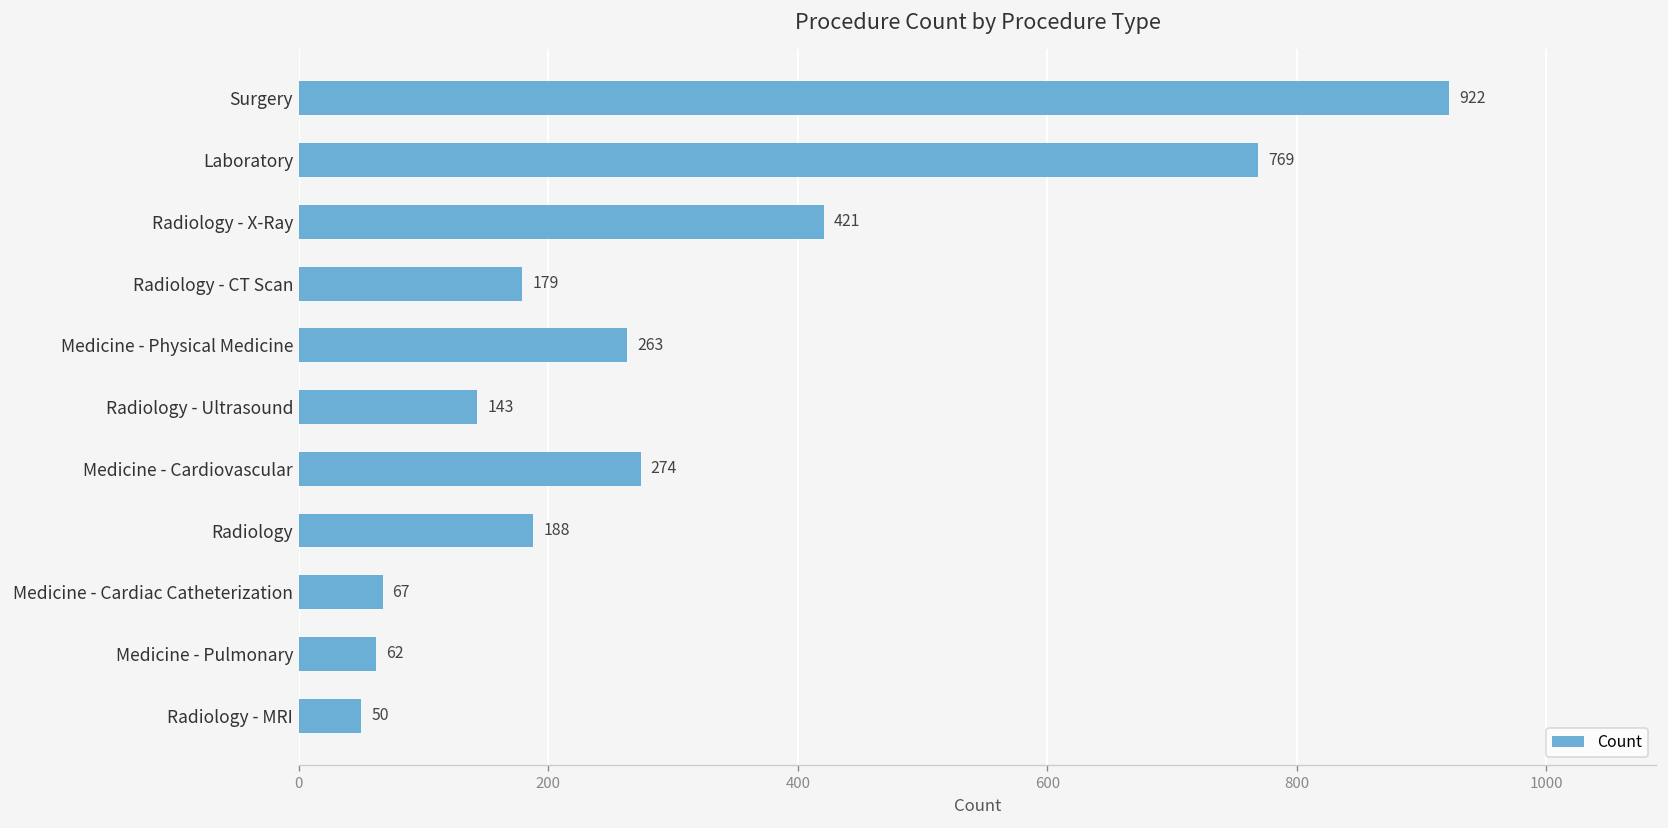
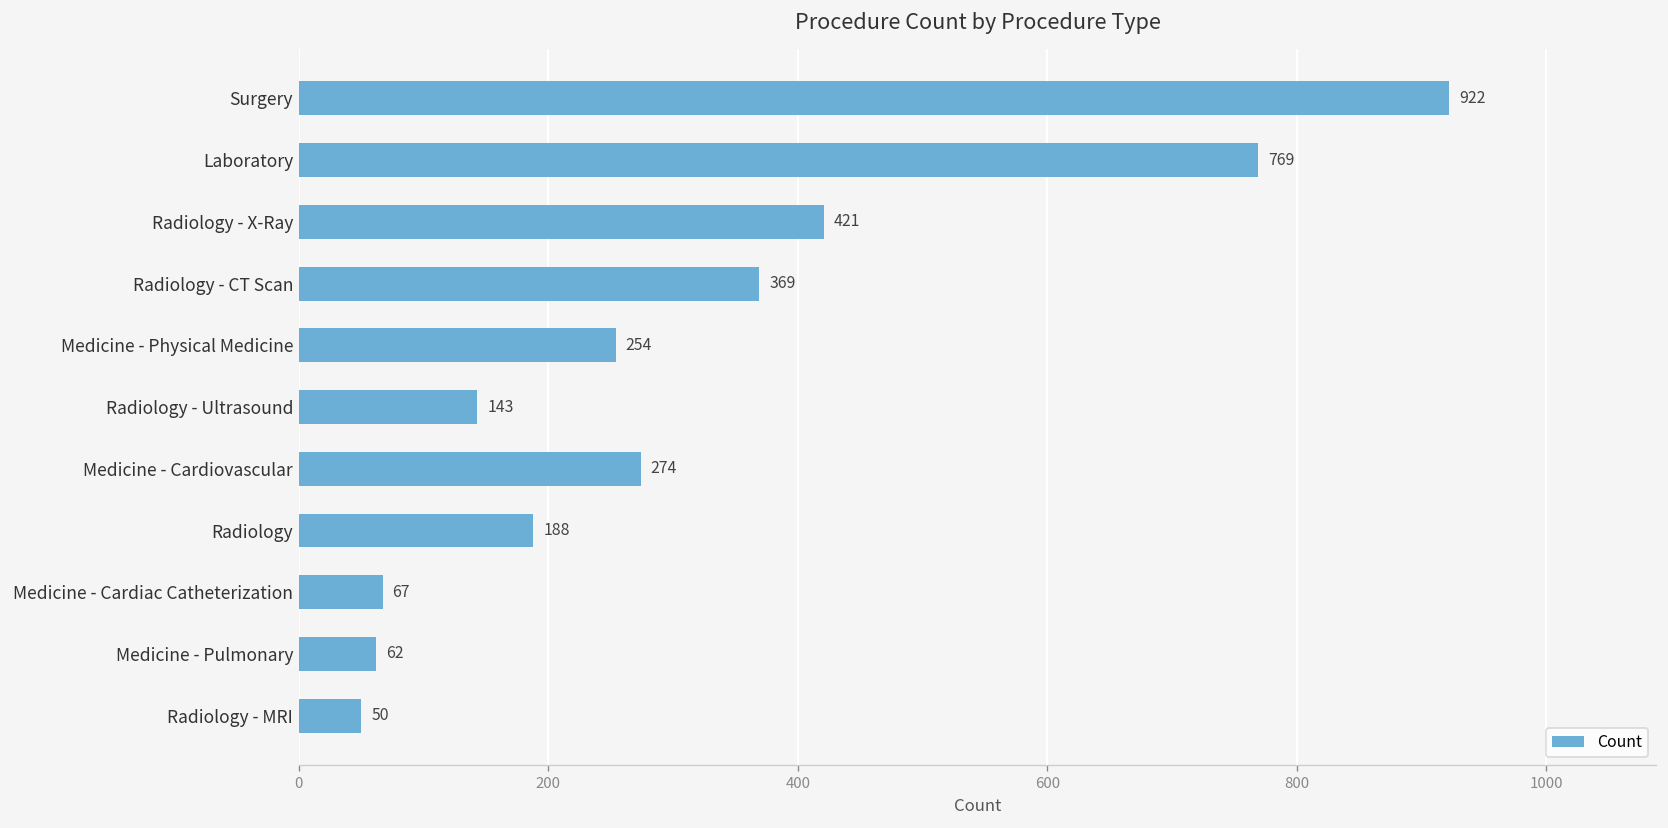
  {
    "Surgery": 922,
    "Laboratory": 769,
    "Radiology - X-Ray": 421,
-   "Radiology - CT Scan": 179,
-   "Medicine - Physical Medicine": 263,
+   "Radiology - CT Scan": 369,
+   "Medicine - Physical Medicine": 254,
    "Radiology - Ultrasound": 143,
    "Medicine - Cardiovascular": 274,
    "Radiology": 188,
    "Medicine - Cardiac Catheterization": 67,
    "Medicine - Pulmonary": 62,
    "Radiology - MRI": 50
  }
